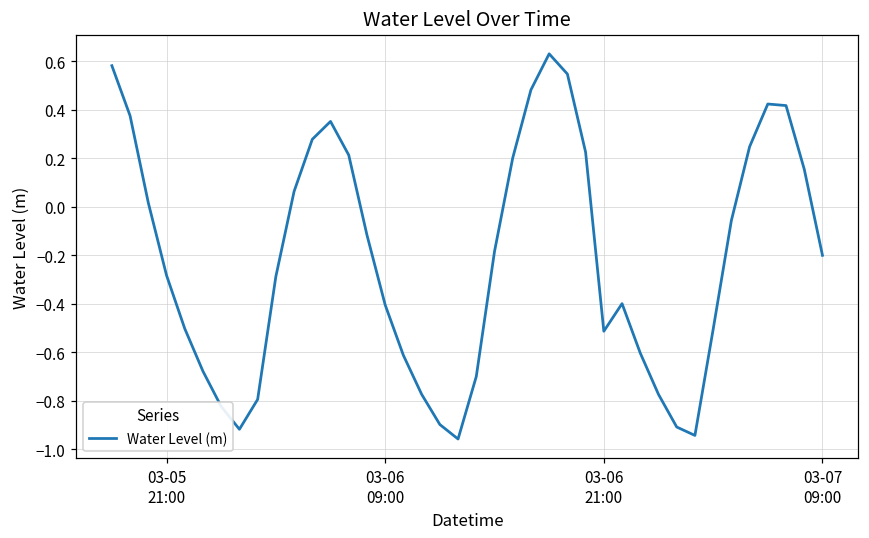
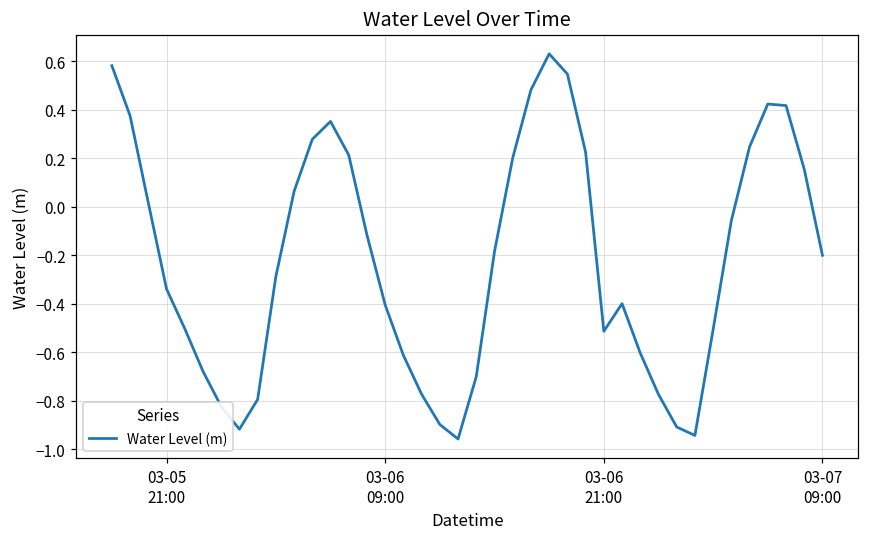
  {
-   "03-05 21:00": -0.28,
+   "03-05 21:00": -0.34,
    "03-06 09:00": -0.40,
    "03-06 21:00": -0.51,
    "03-07 09:00": -0.20
  }
